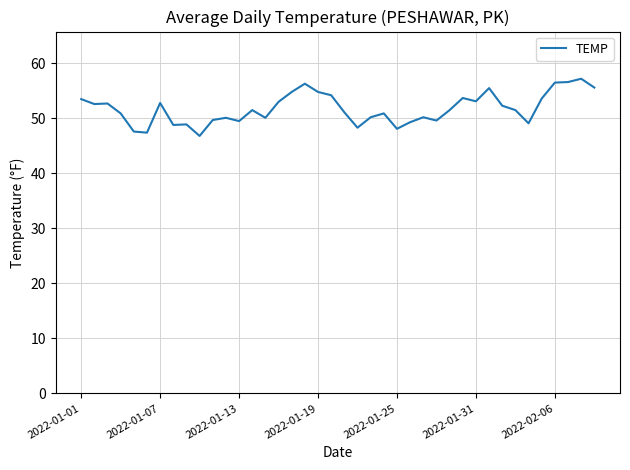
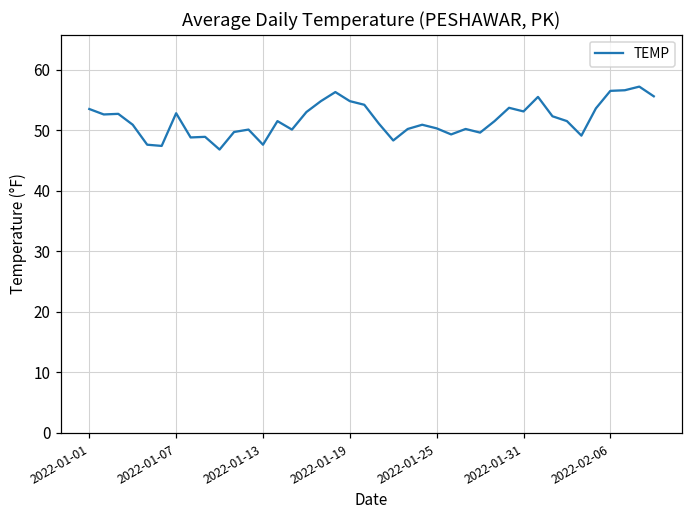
  {
    "2022-01-01": 54,
    "2022-01-07": 53,
-   "2022-01-13": 50,
+   "2022-01-13": 48,
    "2022-01-19": 55,
-   "2022-01-25": 48,
+   "2022-01-25": 50,
    "2022-01-31": 53,
    "2022-02-06": 57
  }
